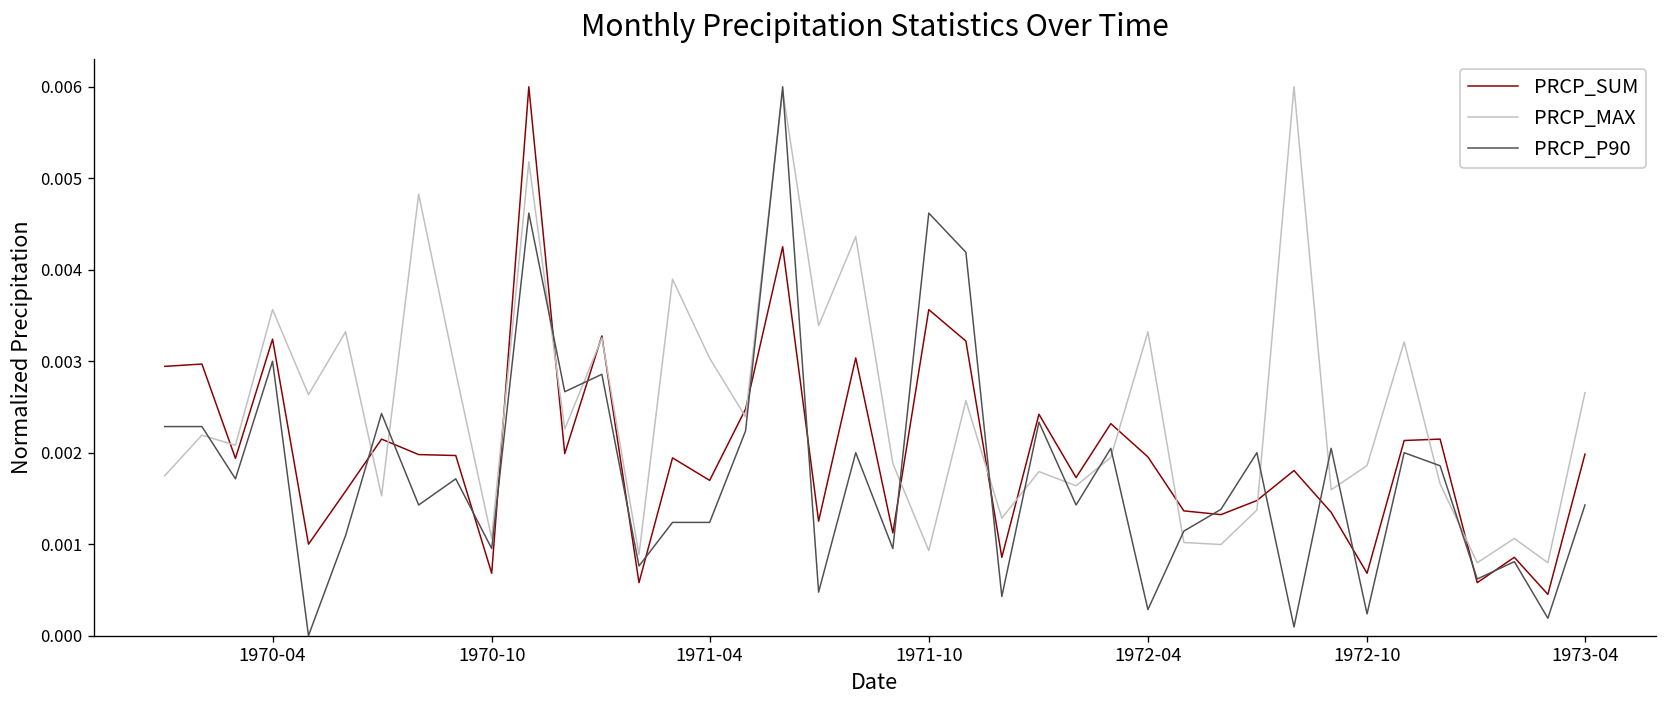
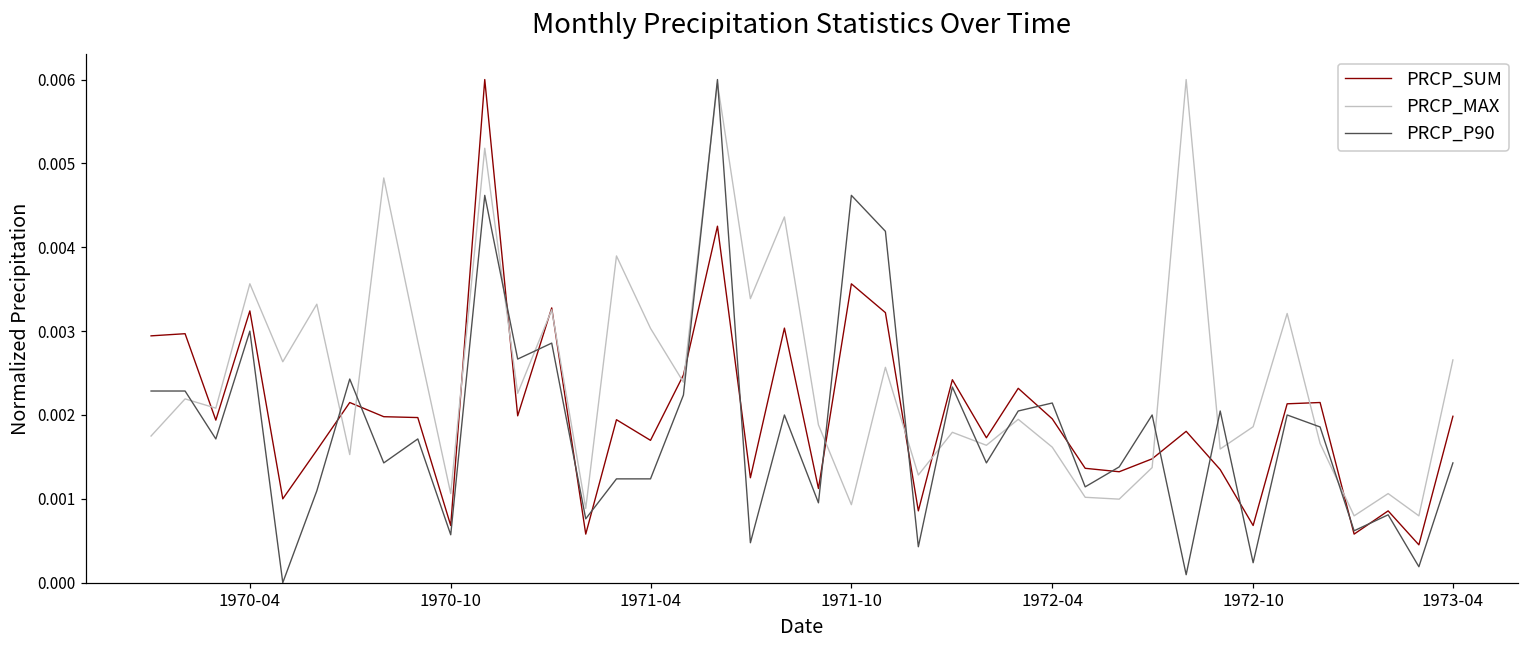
  {
    "PRCP_SUM": {
      "1970-04": 0.0032,
      "1970-10": 0.0007,
      "1971-04": 0.0017,
      "1971-10": 0.0036,
      "1972-04": 0.0020,
      "1972-10": 0.0007,
      "1973-04": 0.0020
    },
    "PRCP_MAX": {
      "1970-04": 0.0036,
      "1970-10": 0.0011,
      "1971-04": 0.0030,
      "1971-10": 0.0009,
-     "1972-04": 0.0033,
+     "1972-04": 0.0016,
      "1972-10": 0.0019,
      "1973-04": 0.0027
    },
    "PRCP_P90": {
      "1970-04": 0.0030,
-     "1970-10": 0.0010,
+     "1970-10": 0.0006,
      "1971-04": 0.0012,
      "1971-10": 0.0046,
-     "1972-04": 0.0003,
+     "1972-04": 0.0021,
      "1972-10": 0.0002,
      "1973-04": 0.0014
    }
  }
